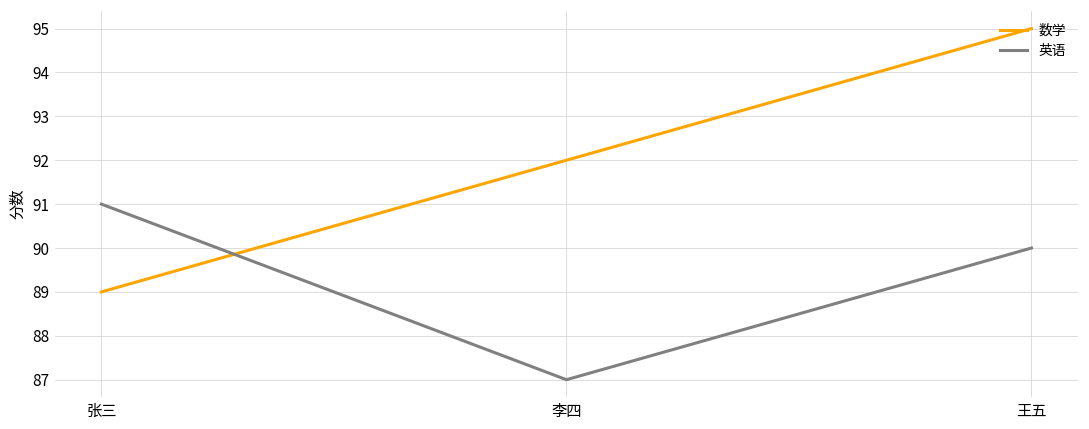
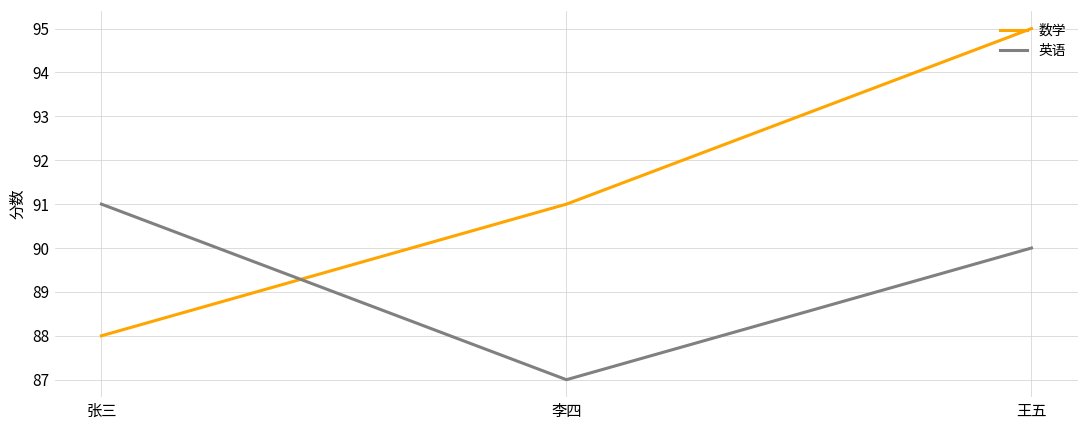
  {
    "数学": {
-     "张三": 89,
-     "李四": 92,
+     "张三": 88,
+     "李四": 91,
      "王五": 95
    },
    "英语": {
      "张三": 91,
      "李四": 87,
      "王五": 90
    }
  }
